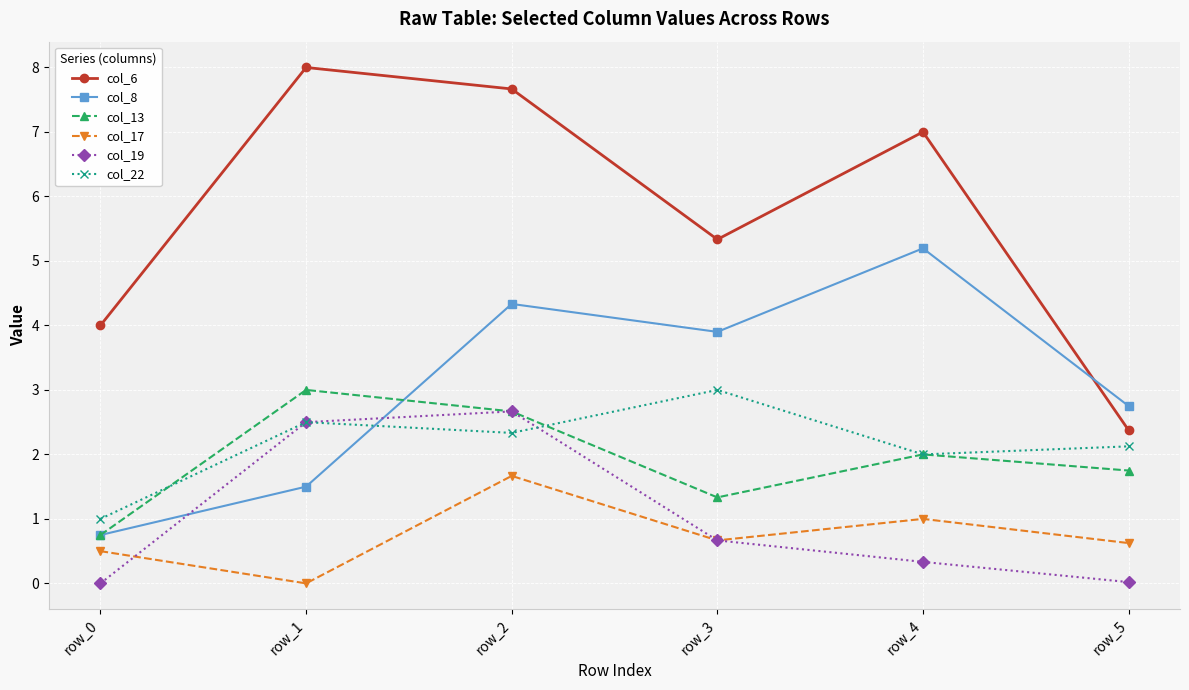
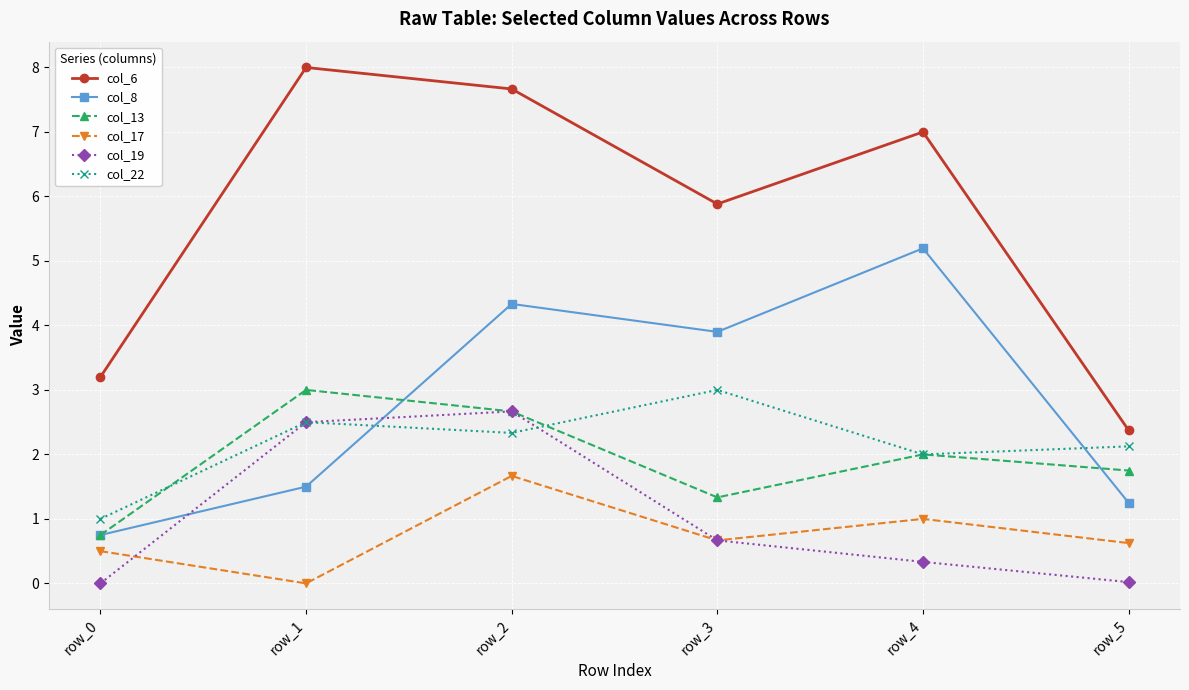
  {
    "col_6": {
-     "row_0": 4.0,
+     "row_0": 3.2,
      "row_1": 8.0,
      "row_2": 7.7,
-     "row_3": 5.3,
+     "row_3": 5.9,
      "row_4": 7.0,
      "row_5": 2.4
    },
    "col_8": {
      "row_1": 1.5,
      "row_2": 4.3,
      "row_3": 3.9,
      "row_4": 5.2,
-     "row_5": 2.8
+     "row_5": 1.3
    },
    "col_17": {
      "row_0": 0.5,
      "row_1": 0.0,
      "row_2": 1.7,
      "row_4": 1.0,
      "row_5": 0.6
    },
    "col_19": {
      "row_0": 0.0,
      "row_4": 0.3,
      "row_5": 0.0
    }
  }
